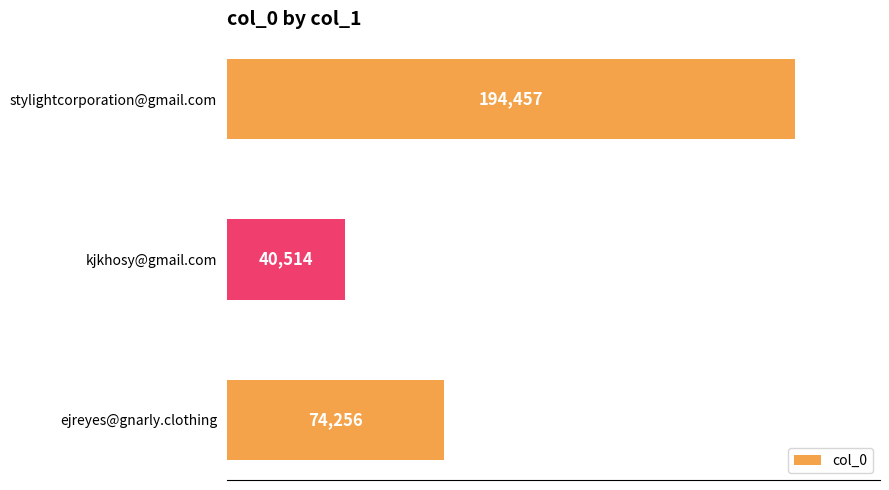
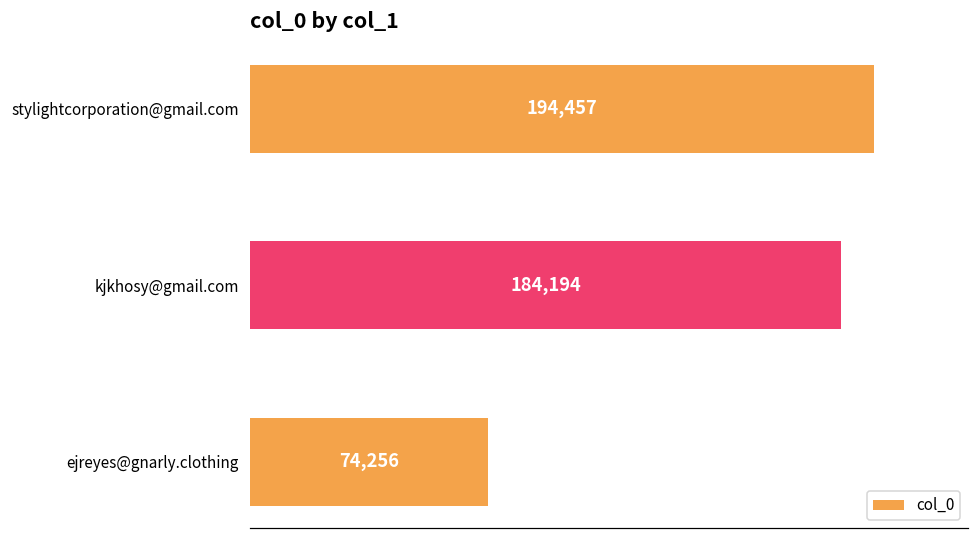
  {
    "stylightcorporation@gmail.com": "194,457",
-   "kjkhosy@gmail.com": "40,514",
+   "kjkhosy@gmail.com": "184,194",
    "ejreyes@gnarly.clothing": "74,256"
  }
